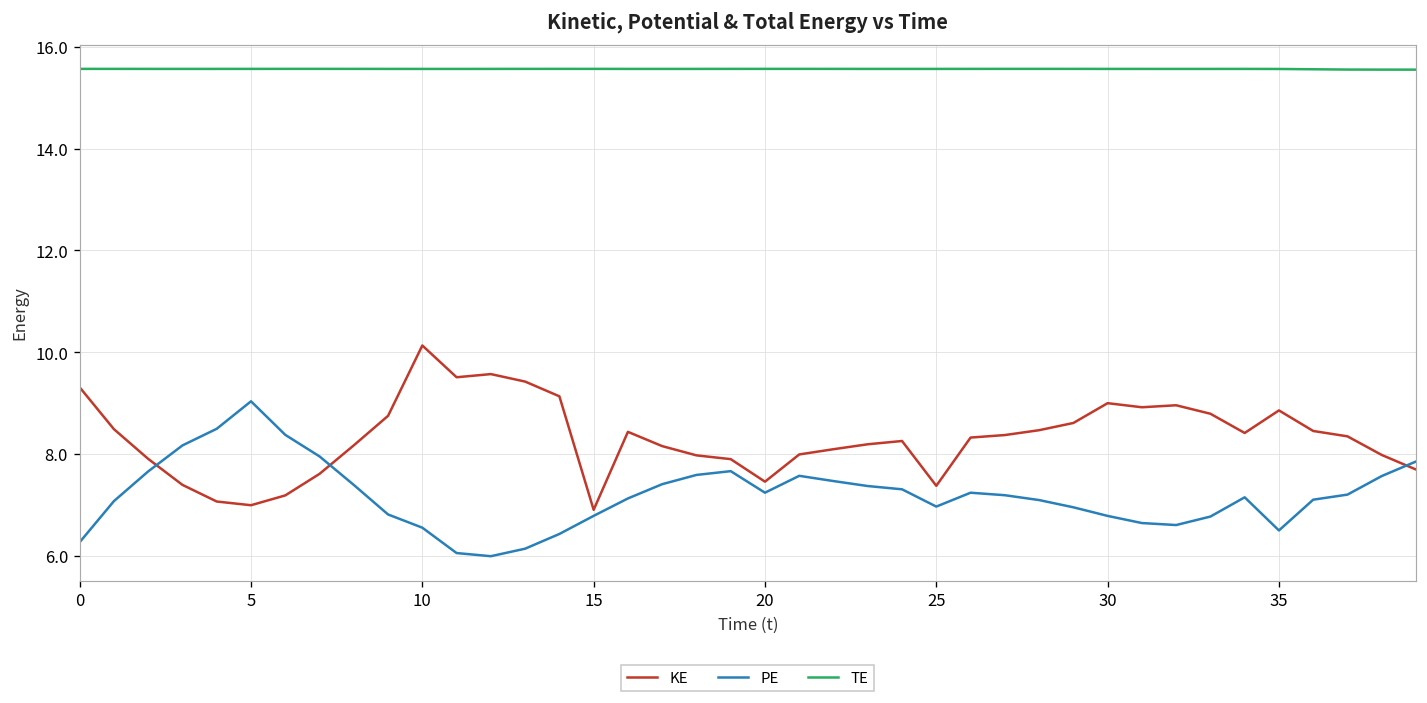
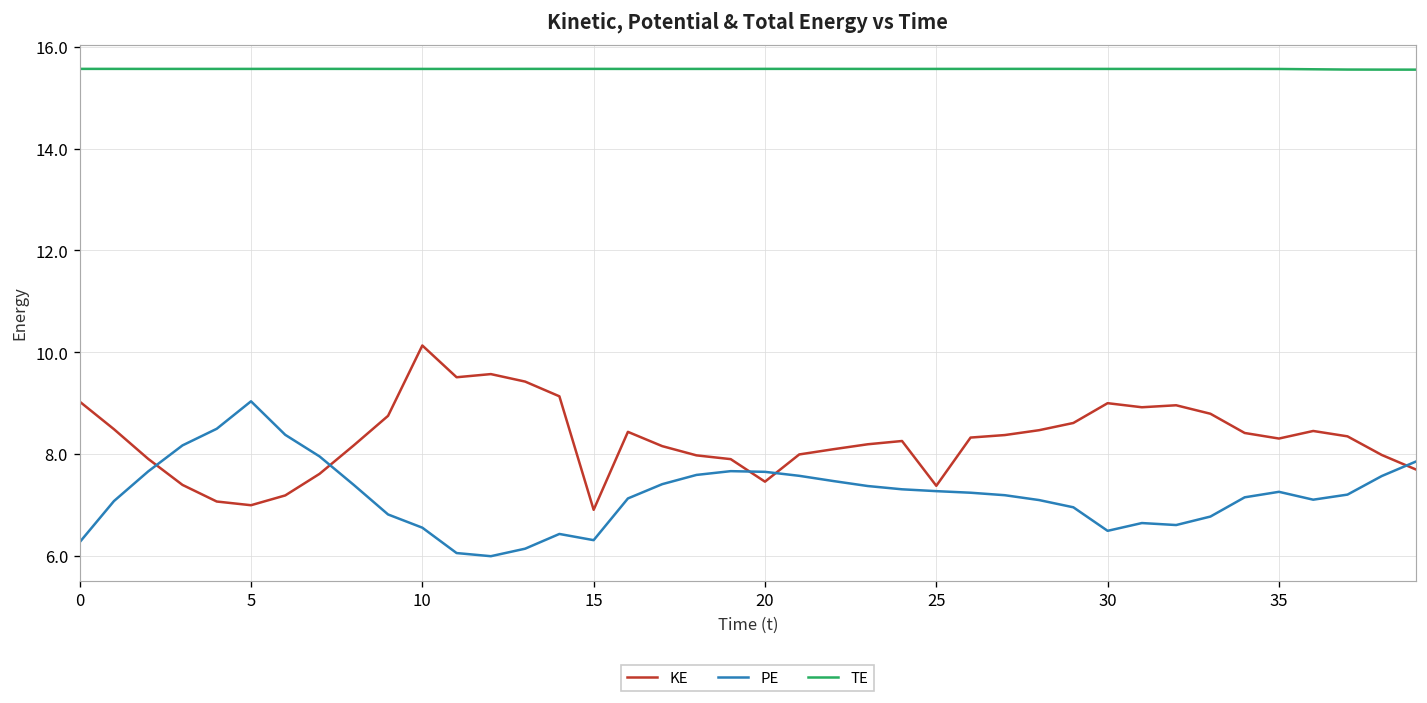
  {
    "KE": {
-     "0": 9.3,
+     "0": 9.0,
      "5": 7.0,
      "10": 10.1,
      "15": 6.9,
      "20": 7.5,
      "25": 7.4,
      "30": 9.0,
-     "35": 8.9
+     "35": 8.3
    },
    "PE": {
      "0": 6.3,
      "5": 9.0,
      "10": 6.6,
-     "15": 6.8,
-     "20": 7.2,
-     "25": 7.0,
-     "30": 6.8,
-     "35": 6.5
+     "15": 6.3,
+     "20": 7.7,
+     "25": 7.3,
+     "30": 6.5,
+     "35": 7.3
    },
    "TE": {
      "0": 15.6,
      "5": 15.6,
      "10": 15.6,
      "15": 15.6,
      "20": 15.6,
      "25": 15.6,
      "30": 15.6,
      "35": 15.6
    }
  }
